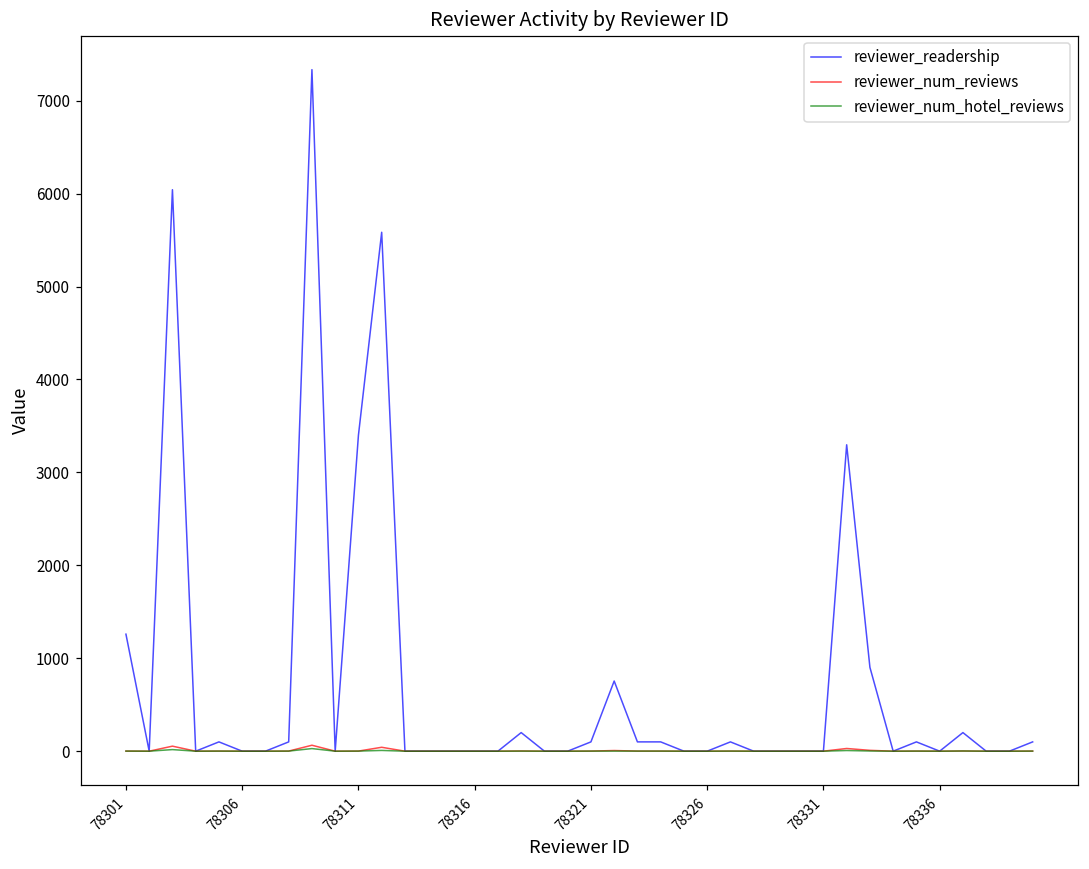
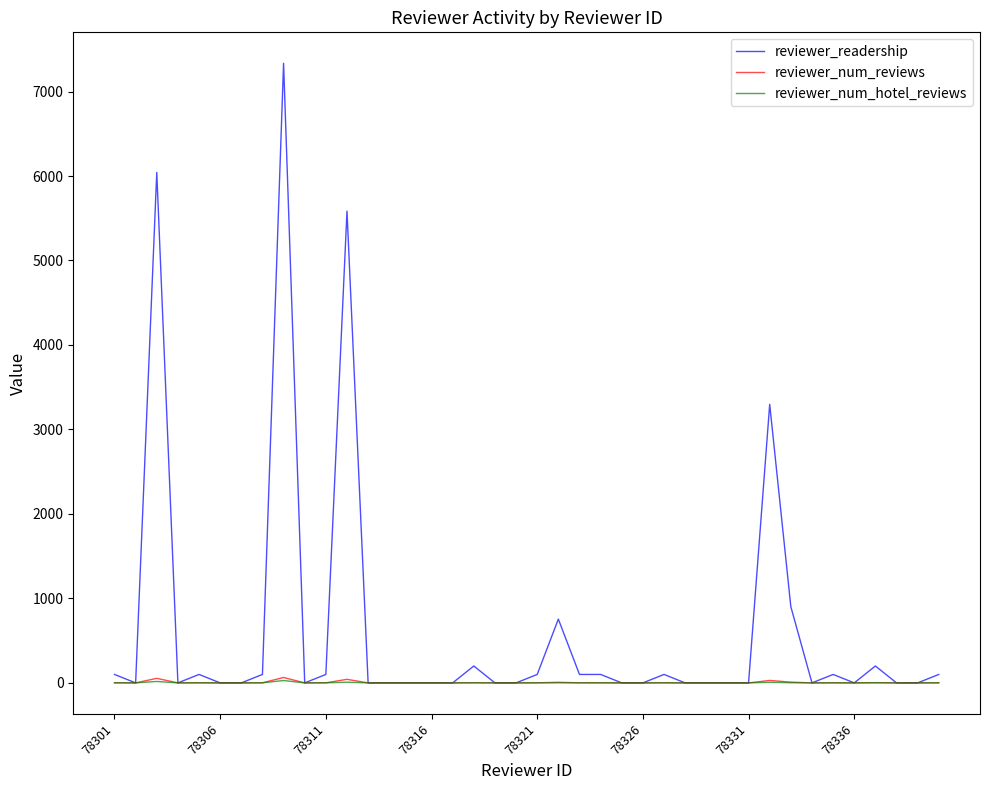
  {
    "reviewer_readership": {
-     "78301": 1300,
-     "78311": 3400,
+     "78301": 100,
+     "78311": 100,
      "78321": 100
    }
  }
